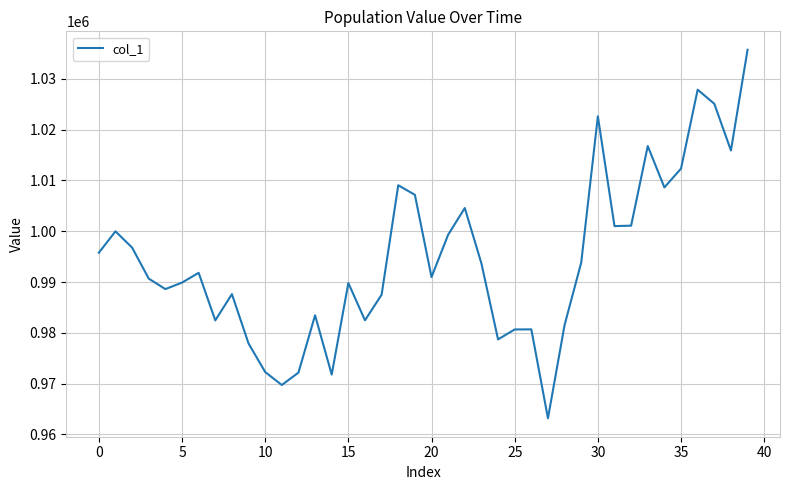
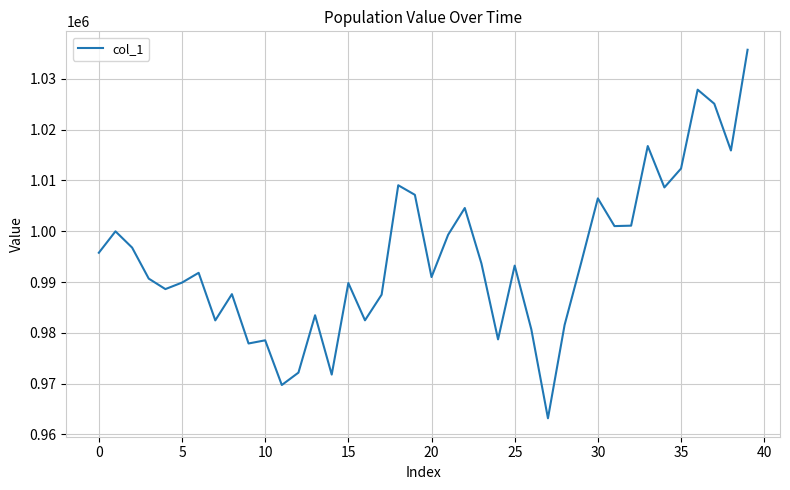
  {
    "0": 996000,
    "5": 990000,
-   "10": 972000,
+   "10": 979000,
    "15": 990000,
    "20": 991000,
-   "25": 981000,
-   "30": 1023000,
+   "25": 993000,
+   "30": 1006000,
    "35": 1012000
  }
